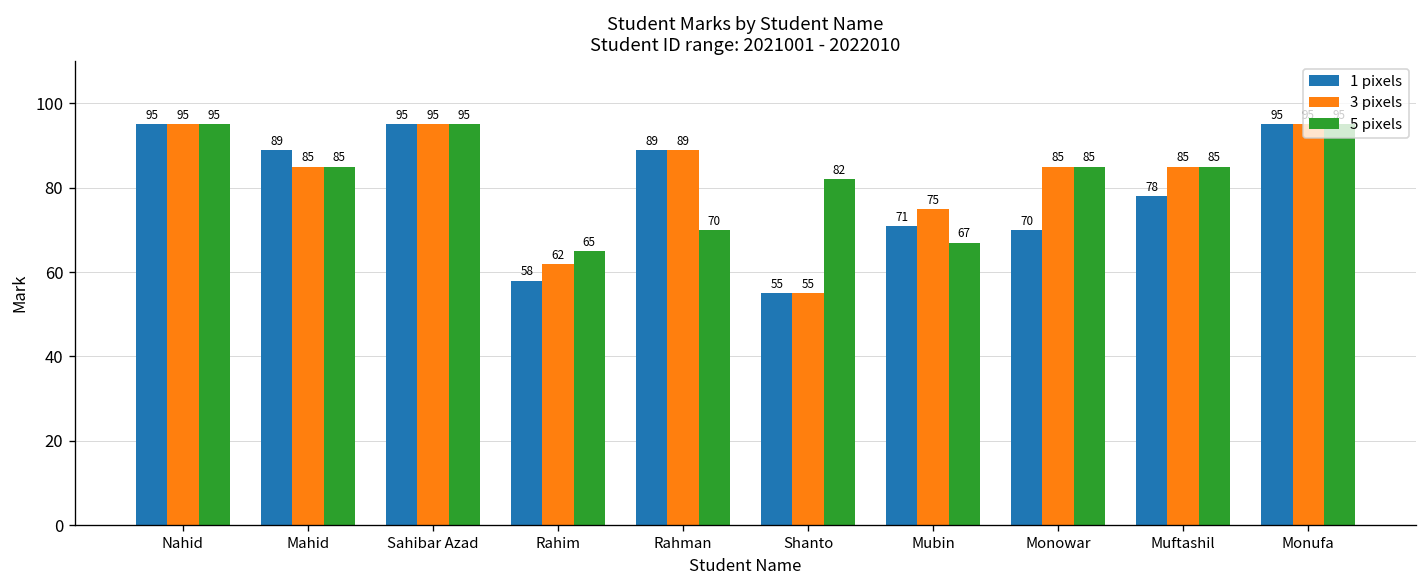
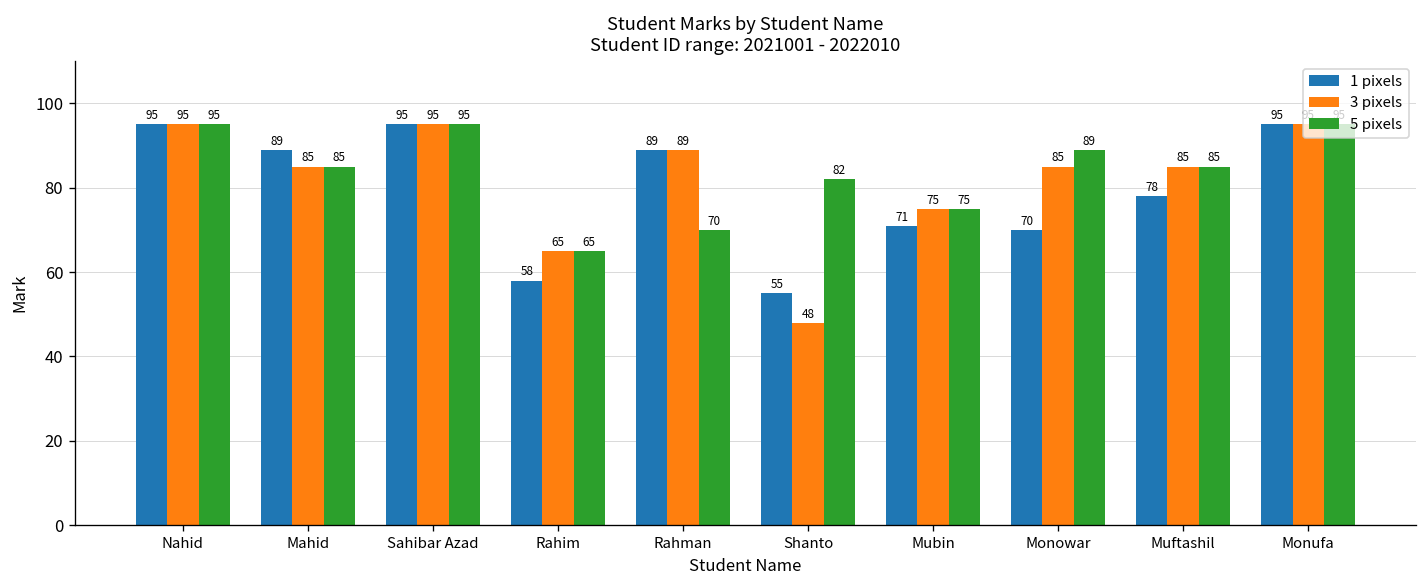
  {
    "1 pixels": {
      "Nahid": 95,
      "Mahid": 89,
      "Sahibar Azad": 95,
      "Rahim": 58,
      "Rahman": 89,
      "Shanto": 55,
      "Mubin": 71,
      "Monowar": 70,
      "Muftashil": 78,
      "Monufa": 95
    },
    "3 pixels": {
      "Nahid": 95,
      "Mahid": 85,
      "Sahibar Azad": 95,
-     "Rahim": 62,
+     "Rahim": 65,
      "Rahman": 89,
-     "Shanto": 55,
+     "Shanto": 48,
      "Mubin": 75,
      "Monowar": 85,
      "Muftashil": 85
    },
    "5 pixels": {
      "Nahid": 95,
      "Mahid": 85,
      "Sahibar Azad": 95,
      "Rahim": 65,
      "Rahman": 70,
      "Shanto": 82,
-     "Mubin": 67,
-     "Monowar": 85,
+     "Mubin": 75,
+     "Monowar": 89,
      "Muftashil": 85
    }
  }
